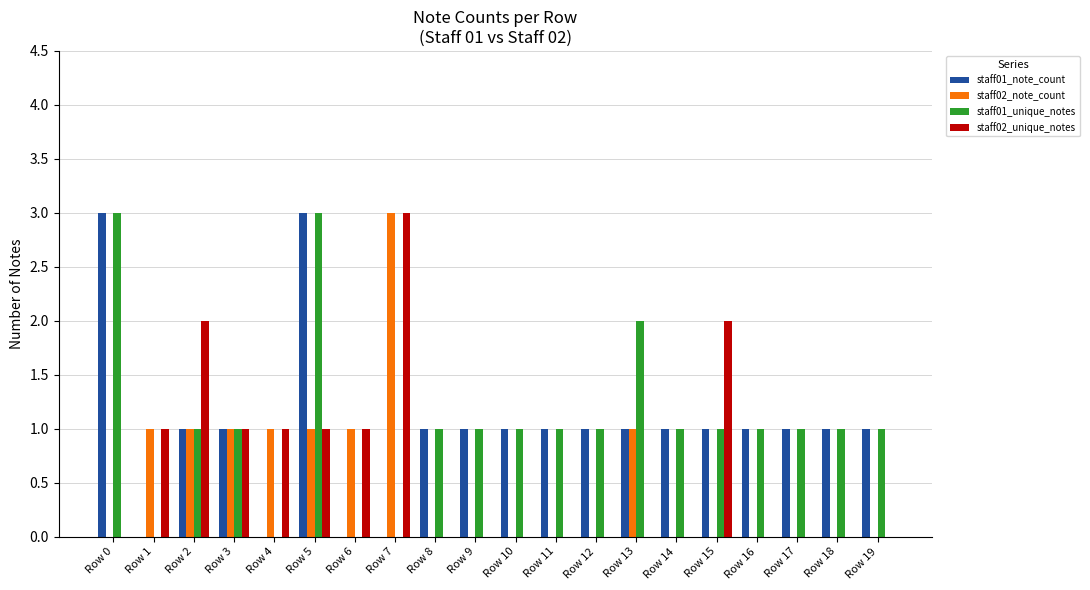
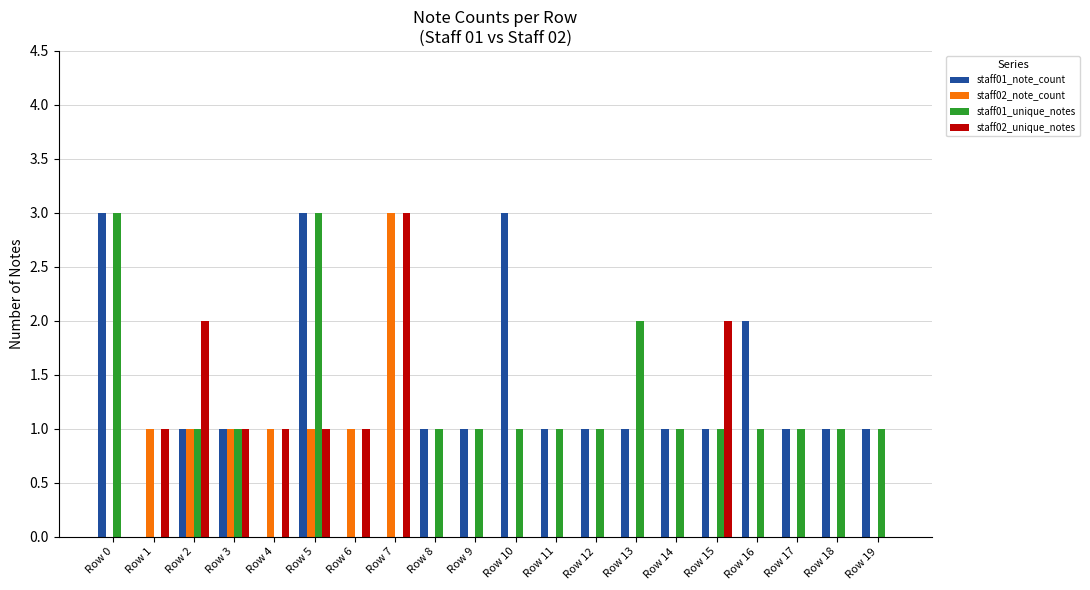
  {
    "staff01_note_count": {
      "Row 0": 3,
      "Row 1": 0,
      "Row 2": 1,
      "Row 3": 1,
      "Row 4": 0,
      "Row 5": 3,
      "Row 6": 0,
      "Row 7": 0,
      "Row 8": 1,
      "Row 9": 1,
-     "Row 10": 1,
+     "Row 10": 3,
      "Row 11": 1,
      "Row 12": 1,
      "Row 13": 1,
      "Row 14": 1,
      "Row 15": 1,
-     "Row 16": 1,
+     "Row 16": 2,
      "Row 17": 1,
      "Row 18": 1,
      "Row 19": 1
    },
    "staff02_note_count": {
      "Row 0": 0,
      "Row 1": 1,
      "Row 2": 1,
      "Row 3": 1,
      "Row 4": 1,
      "Row 5": 1,
      "Row 6": 1,
      "Row 7": 3,
      "Row 8": 0,
      "Row 9": 0,
      "Row 10": 0,
      "Row 11": 0,
      "Row 12": 0,
-     "Row 13": 1,
+     "Row 13": 0,
      "Row 14": 0,
      "Row 15": 0,
      "Row 16": 0,
      "Row 17": 0,
      "Row 18": 0,
      "Row 19": 0
    },
    "staff01_unique_notes": {
      "Row 0": 3,
      "Row 1": 0,
      "Row 2": 1,
      "Row 3": 1,
      "Row 4": 0,
      "Row 5": 3,
      "Row 6": 0,
      "Row 7": 0,
      "Row 8": 1,
      "Row 9": 1,
      "Row 10": 1,
      "Row 11": 1,
      "Row 12": 1,
      "Row 13": 2,
      "Row 14": 1,
      "Row 15": 1,
      "Row 16": 1,
      "Row 17": 1,
      "Row 18": 1,
      "Row 19": 1
    },
    "staff02_unique_notes": {
      "Row 0": 0,
      "Row 1": 1,
      "Row 2": 2,
      "Row 3": 1,
      "Row 4": 1,
      "Row 5": 1,
      "Row 6": 1,
      "Row 7": 3,
      "Row 8": 0,
      "Row 9": 0,
      "Row 10": 0,
      "Row 11": 0,
      "Row 12": 0,
      "Row 13": 0,
      "Row 14": 0,
      "Row 15": 2,
      "Row 16": 0,
      "Row 17": 0,
      "Row 18": 0,
      "Row 19": 0
    }
  }
